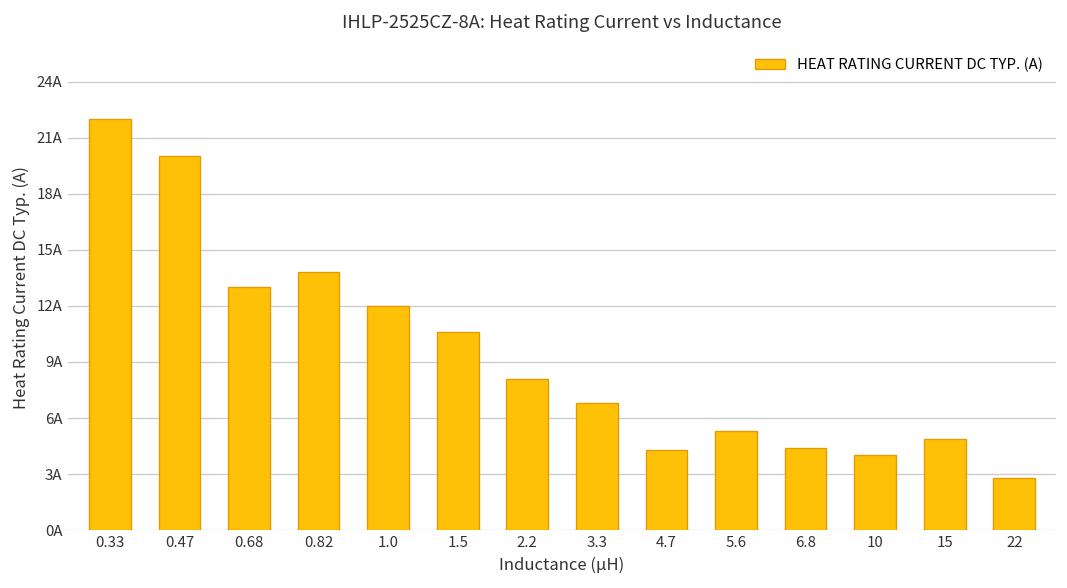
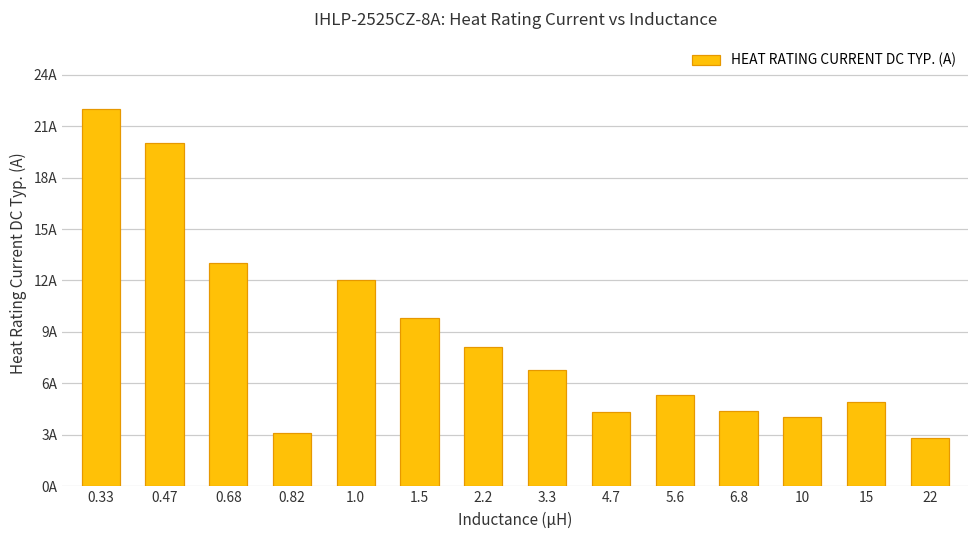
  {
    "0.33": "22.0A",
    "0.47": "20.0A",
    "0.68": "13.0A",
-   "0.82": "13.8A",
+   "0.82": "3.1A",
    "1.0": "12.0A",
-   "1.5": "10.6A",
+   "1.5": "9.8A",
    "2.2": "8.1A",
    "3.3": "6.8A",
    "4.7": "4.3A",
    "5.6": "5.3A",
    "6.8": "4.4A",
    "10": "4.0A",
    "15": "4.9A",
    "22": "2.8A"
  }
